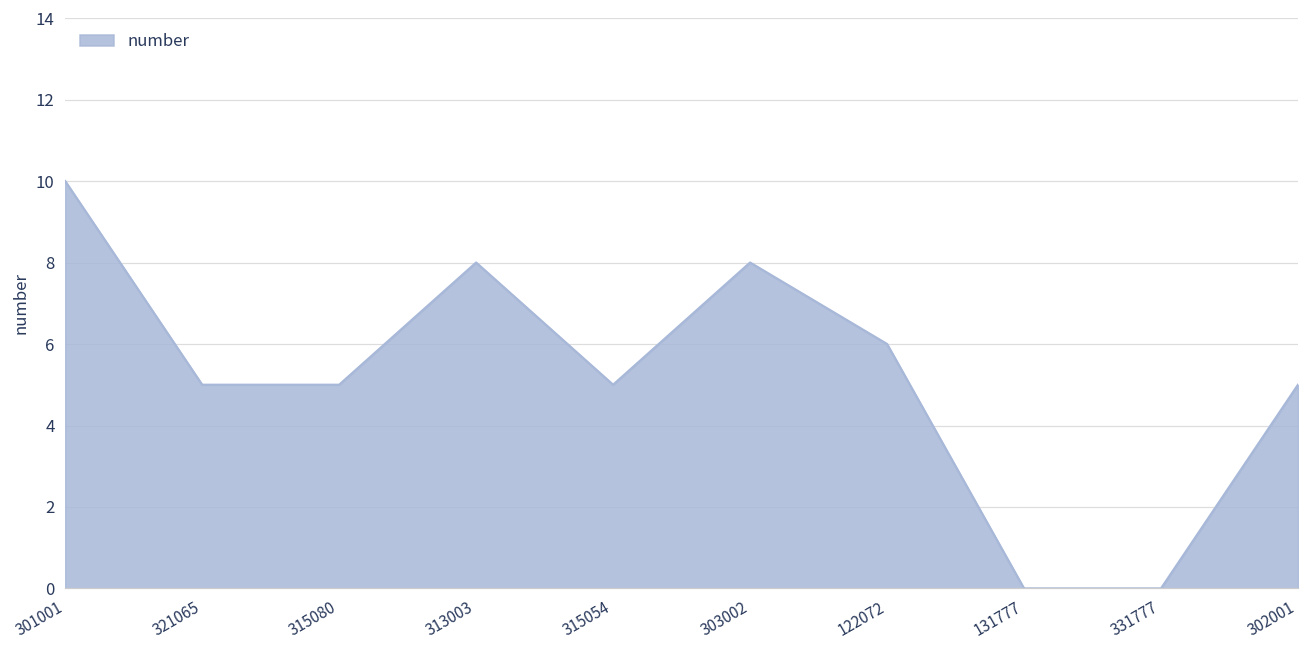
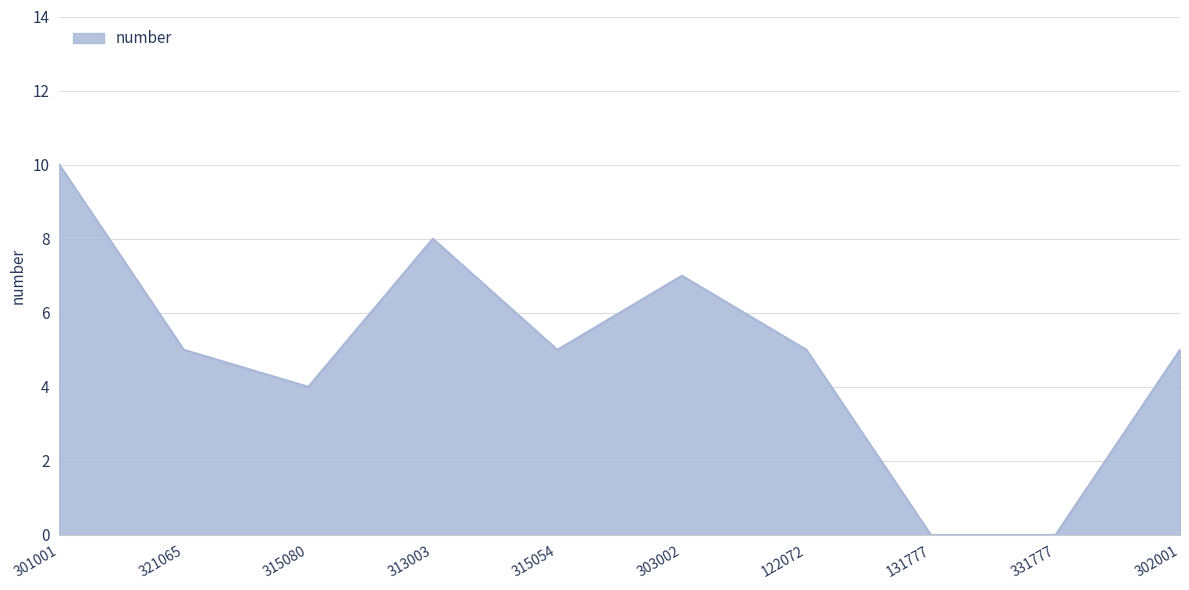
  {
    "301001": 10,
    "321065": 5,
-   "315080": 5,
+   "315080": 4,
    "313003": 8,
    "315054": 5,
-   "303002": 8,
-   "122072": 6,
+   "303002": 7,
+   "122072": 5,
    "131777": 0,
    "331777": 0,
    "302001": 5
  }
